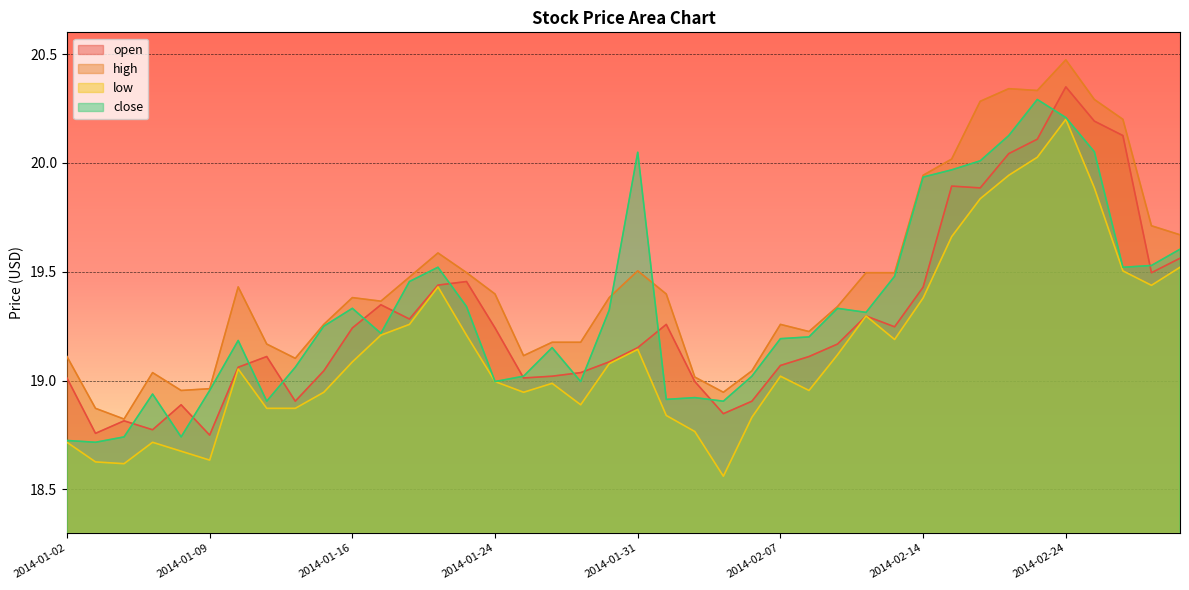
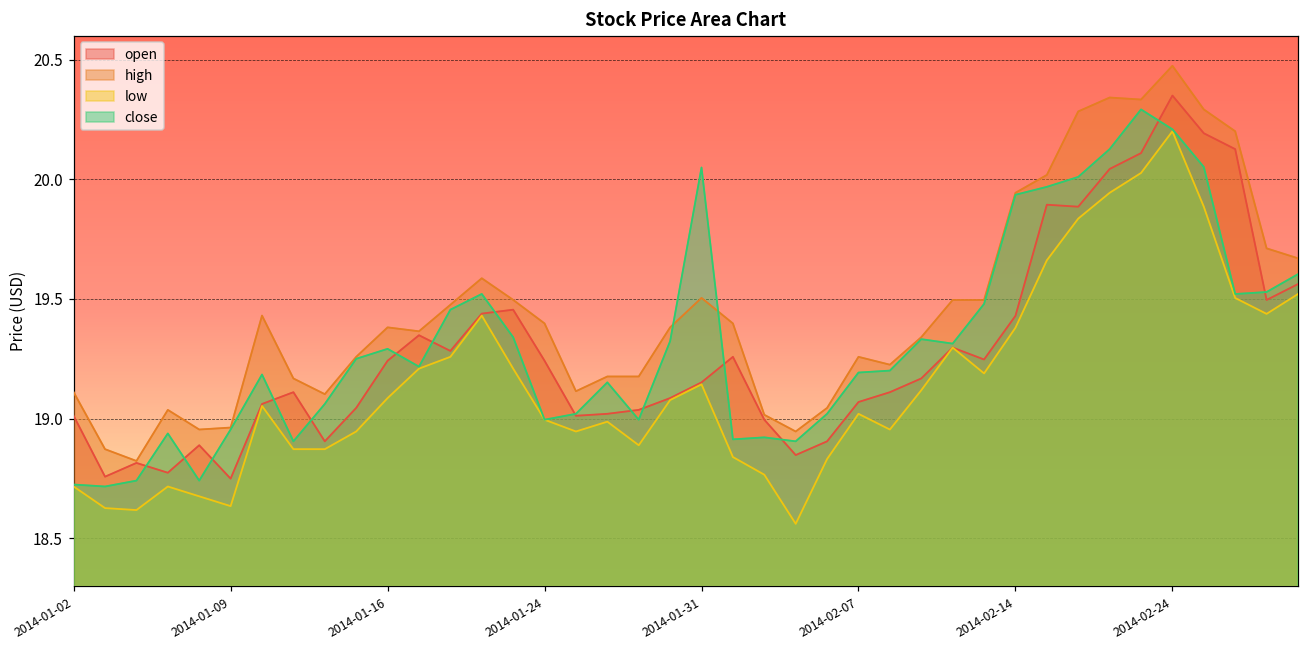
  {
    "close": {
-     "2014-01-16": 19.33,
+     "2014-01-16": 19.29,
      "2014-01-31": 20.05,
      "2014-02-07": 19.19
    }
  }
